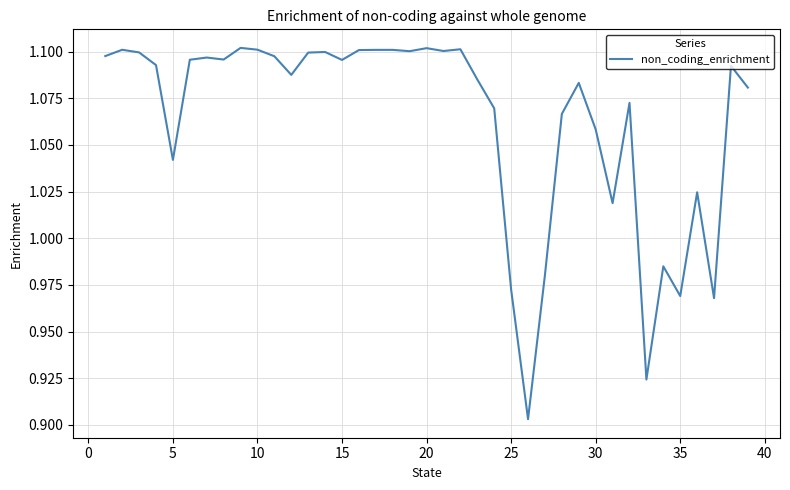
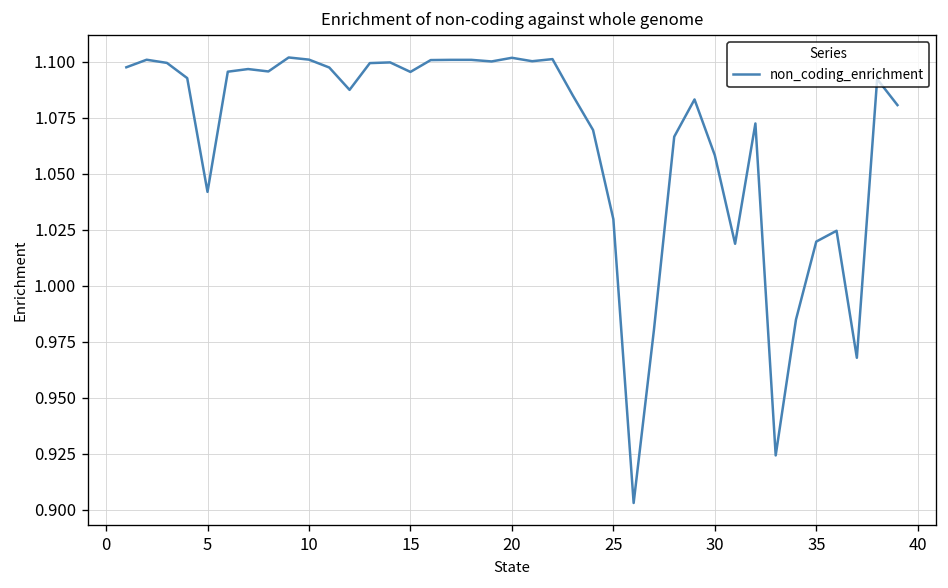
  {
    "5": 1.042,
    "10": 1.101,
    "15": 1.096,
    "20": 1.102,
-   "25": 0.973,
+   "25": 1.030,
    "30": 1.058,
-   "35": 0.969
+   "35": 1.020
  }
